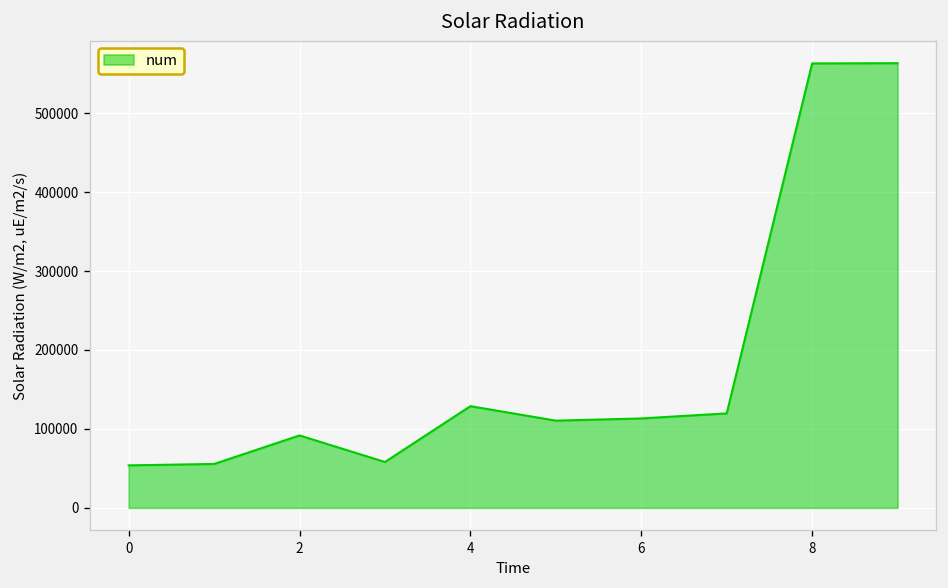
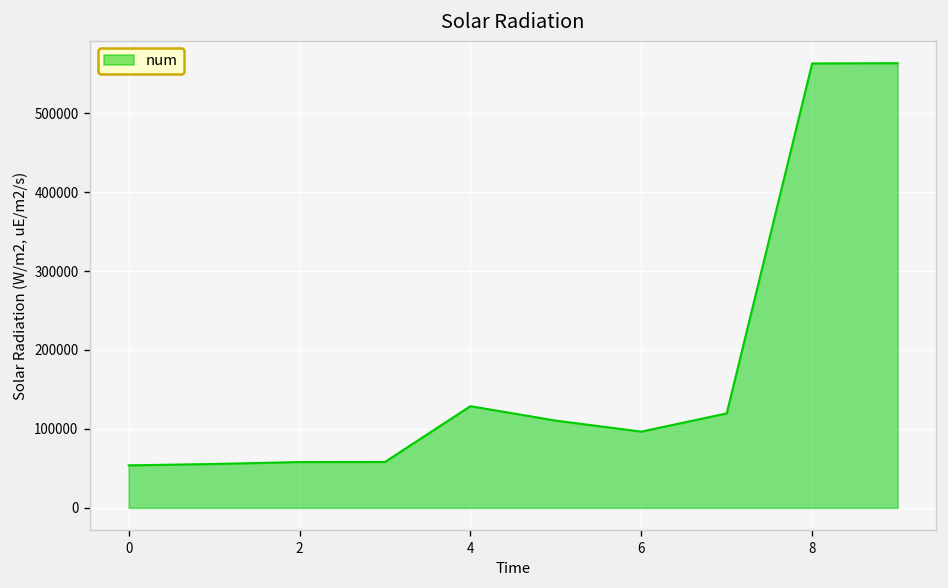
  {
    "0": 50000,
-   "2": 90000,
+   "2": 60000,
    "4": 130000,
-   "6": 110000,
+   "6": 100000,
    "8": 560000
  }
